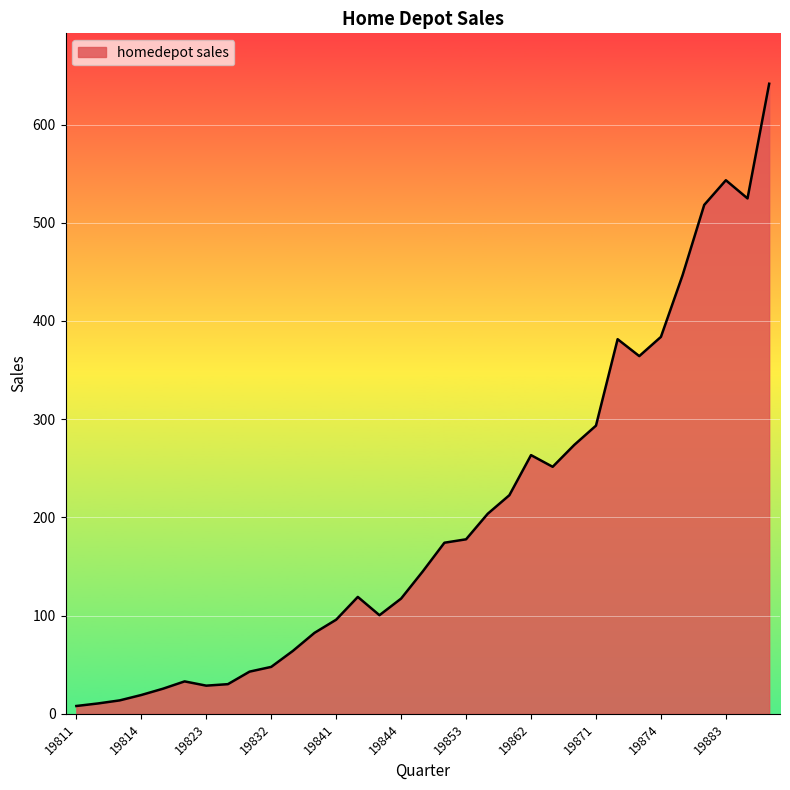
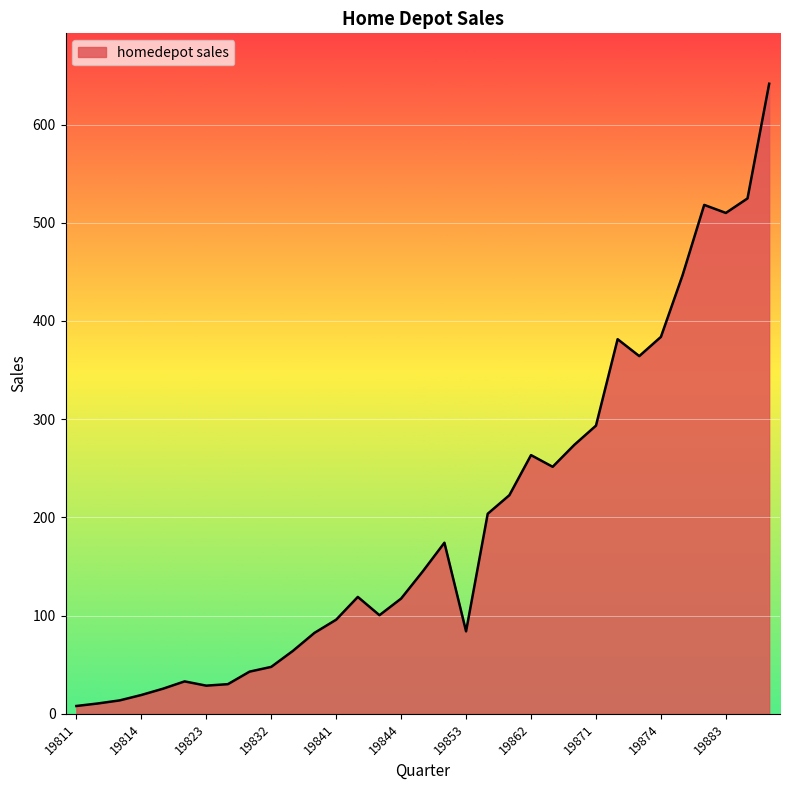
  {
    "19811": 10,
    "19814": 20,
    "19823": 30,
    "19832": 50,
    "19841": 100,
    "19844": 120,
-   "19853": 180,
+   "19853": 80,
    "19862": 260,
    "19871": 290,
    "19874": 380,
-   "19883": 540
+   "19883": 510
  }
